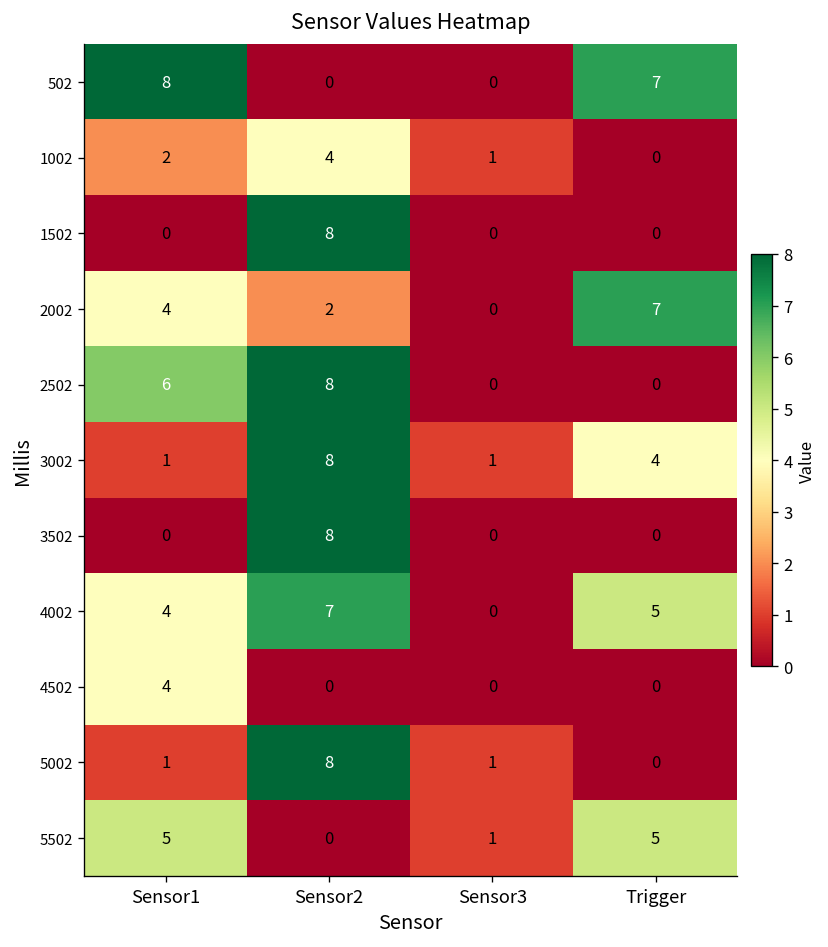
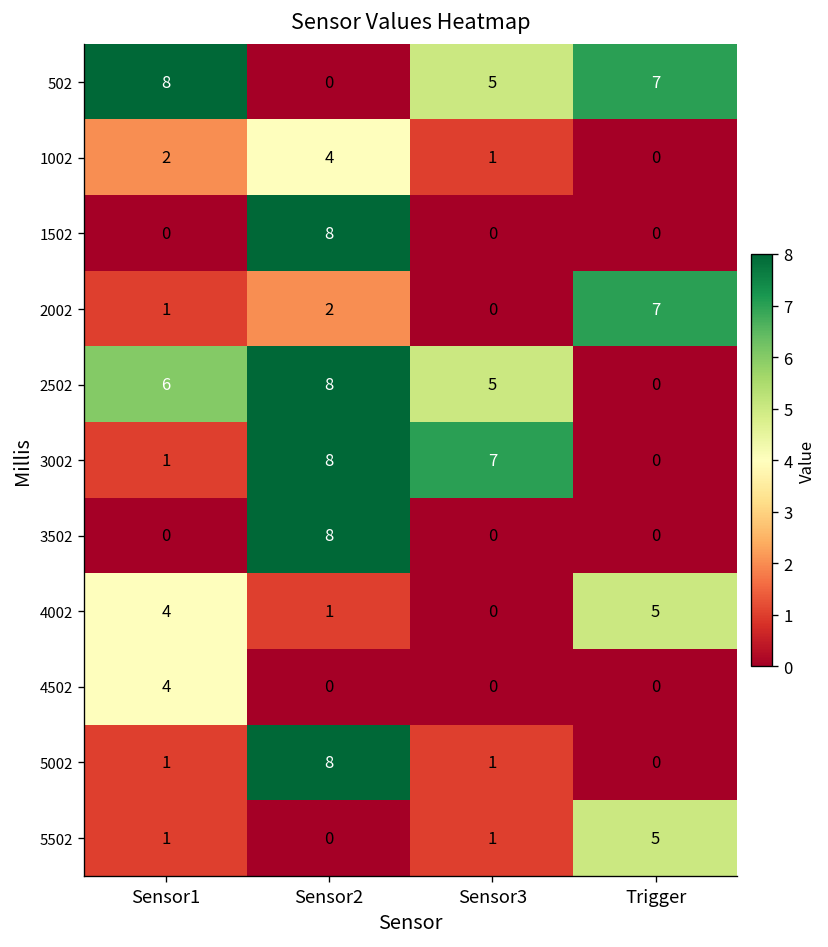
  {
    "502": {
      "Sensor1": 8,
      "Sensor2": 0,
-     "Sensor3": 0,
+     "Sensor3": 5,
      "Trigger": 7
    },
    "1002": {
      "Sensor1": 2,
      "Sensor2": 4,
      "Sensor3": 1,
      "Trigger": 0
    },
    "1502": {
      "Sensor1": 0,
      "Sensor2": 8,
      "Sensor3": 0,
      "Trigger": 0
    },
    "2002": {
-     "Sensor1": 4,
+     "Sensor1": 1,
      "Sensor2": 2,
      "Sensor3": 0,
      "Trigger": 7
    },
    "2502": {
      "Sensor1": 6,
      "Sensor2": 8,
-     "Sensor3": 0,
+     "Sensor3": 5,
      "Trigger": 0
    },
    "3002": {
      "Sensor1": 1,
      "Sensor2": 8,
-     "Sensor3": 1,
-     "Trigger": 4
+     "Sensor3": 7,
+     "Trigger": 0
    },
    "3502": {
      "Sensor1": 0,
      "Sensor2": 8,
      "Sensor3": 0,
      "Trigger": 0
    },
    "4002": {
      "Sensor1": 4,
-     "Sensor2": 7,
+     "Sensor2": 1,
      "Sensor3": 0,
      "Trigger": 5
    },
    "4502": {
      "Sensor1": 4,
      "Sensor2": 0,
      "Sensor3": 0,
      "Trigger": 0
    },
    "5002": {
      "Sensor1": 1,
      "Sensor2": 8,
      "Sensor3": 1,
      "Trigger": 0
    },
    "5502": {
-     "Sensor1": 5,
+     "Sensor1": 1,
      "Sensor2": 0,
      "Sensor3": 1,
      "Trigger": 5
    }
  }
